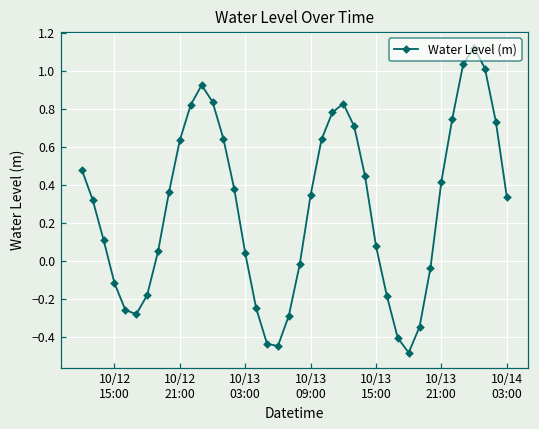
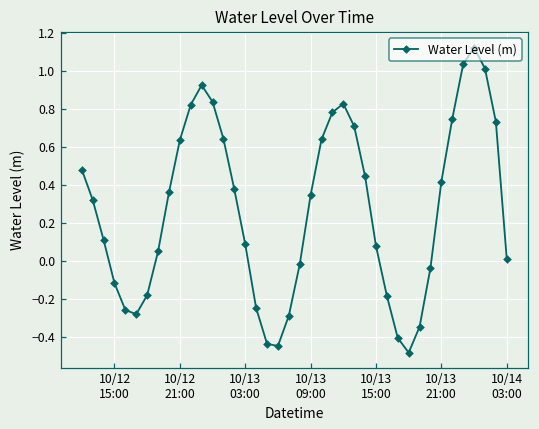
  {
    "10/12 15:00": -0.12,
    "10/12 21:00": 0.64,
-   "10/13 03:00": 0.04,
+   "10/13 03:00": 0.09,
    "10/13 09:00": 0.35,
    "10/13 15:00": 0.08,
    "10/13 21:00": 0.42,
-   "10/14 03:00": 0.34
+   "10/14 03:00": 0.01
  }
